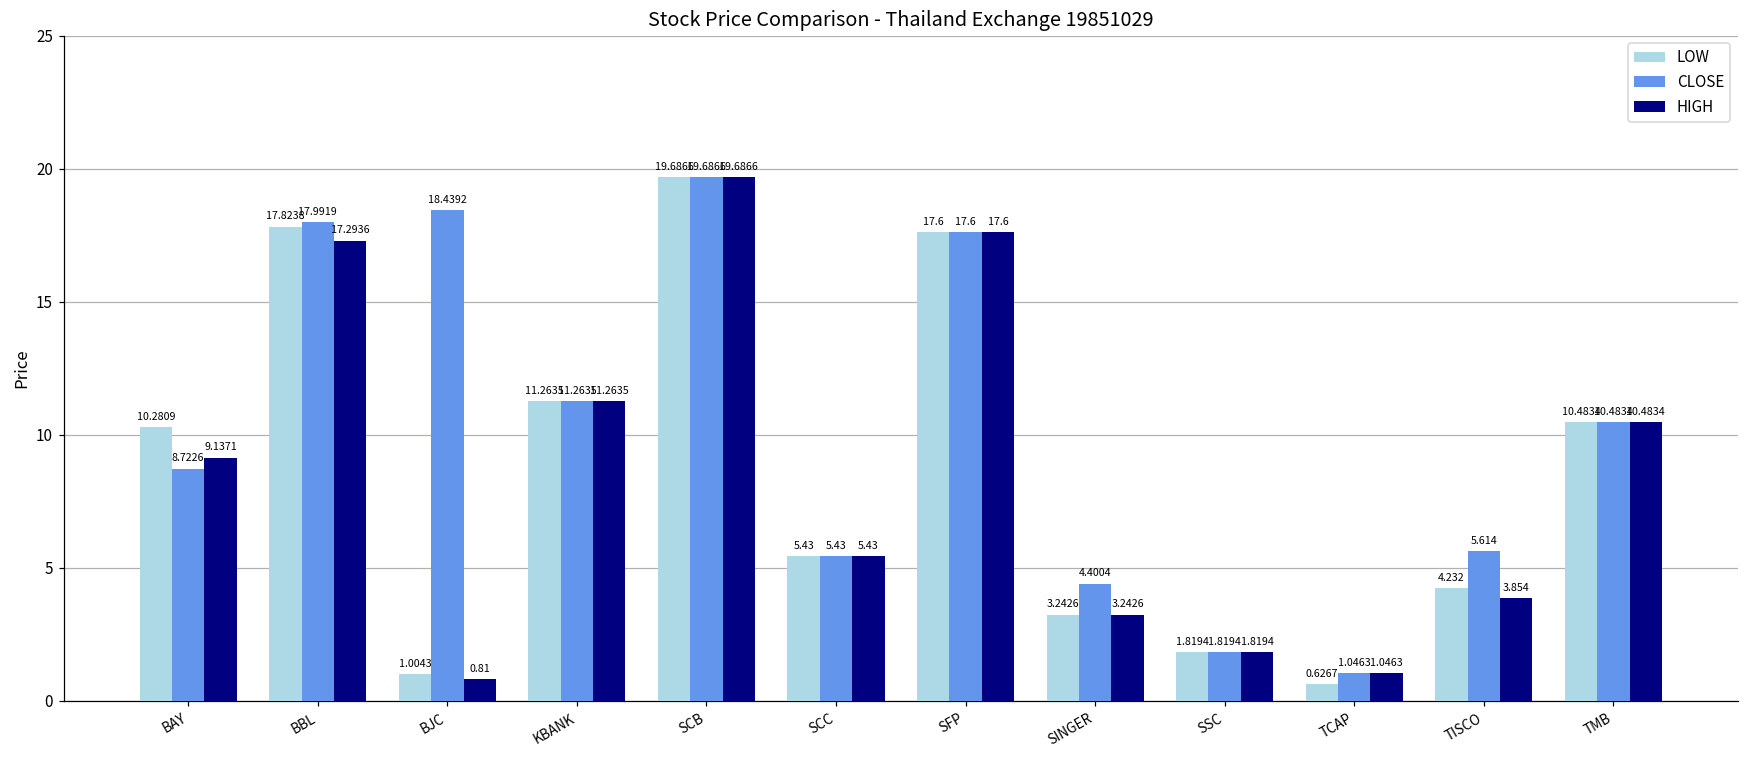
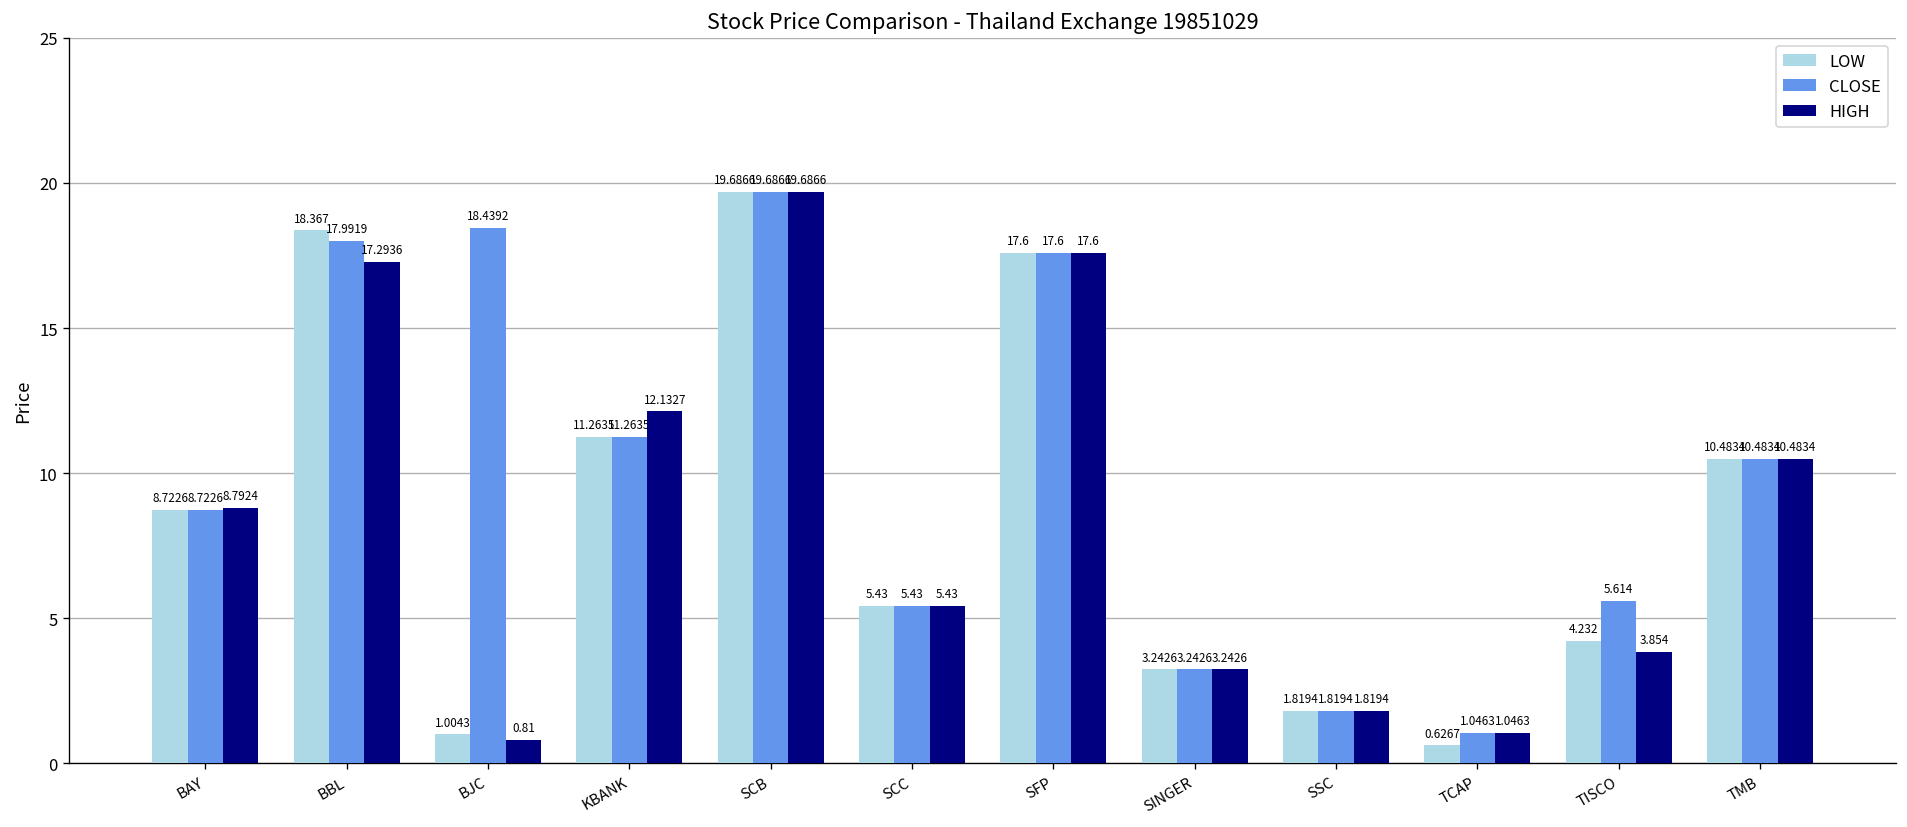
  {
    "LOW": {
-     "BAY": 10.2809,
-     "BBL": 17.8238,
+     "BAY": 8.7226,
+     "BBL": 18.367,
      "BJC": 1.0043,
      "SCC": 5.43,
      "SFP": 17.6,
      "SINGER": 3.2426,
      "SSC": 1.8194,
      "TCAP": 0.6267,
      "TISCO": 4.232
    },
    "CLOSE": {
      "BAY": 8.7226,
      "BBL": 17.9919,
      "BJC": 18.4392,
      "SCC": 5.43,
      "SFP": 17.6,
-     "SINGER": 4.4004,
+     "SINGER": 3.2426,
      "SSC": 1.8194,
      "TCAP": 1.0463,
      "TISCO": 5.614
    },
    "HIGH": {
-     "BAY": 9.1371,
+     "BAY": 8.7924,
      "BBL": 17.2936,
      "BJC": 0.81,
-     "KBANK": 11.2635,
+     "KBANK": 12.1327,
      "SCC": 5.43,
      "SFP": 17.6,
      "SINGER": 3.2426,
      "SSC": 1.8194,
      "TCAP": 1.0463,
      "TISCO": 3.854
    }
  }
